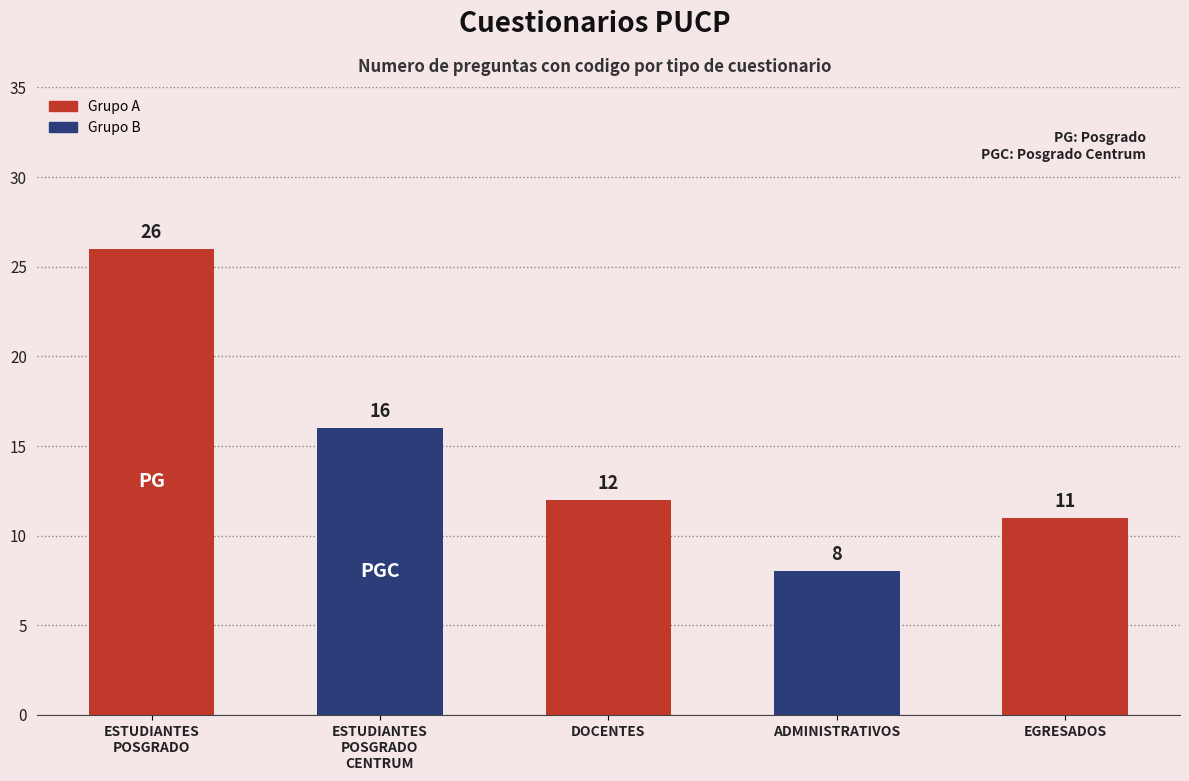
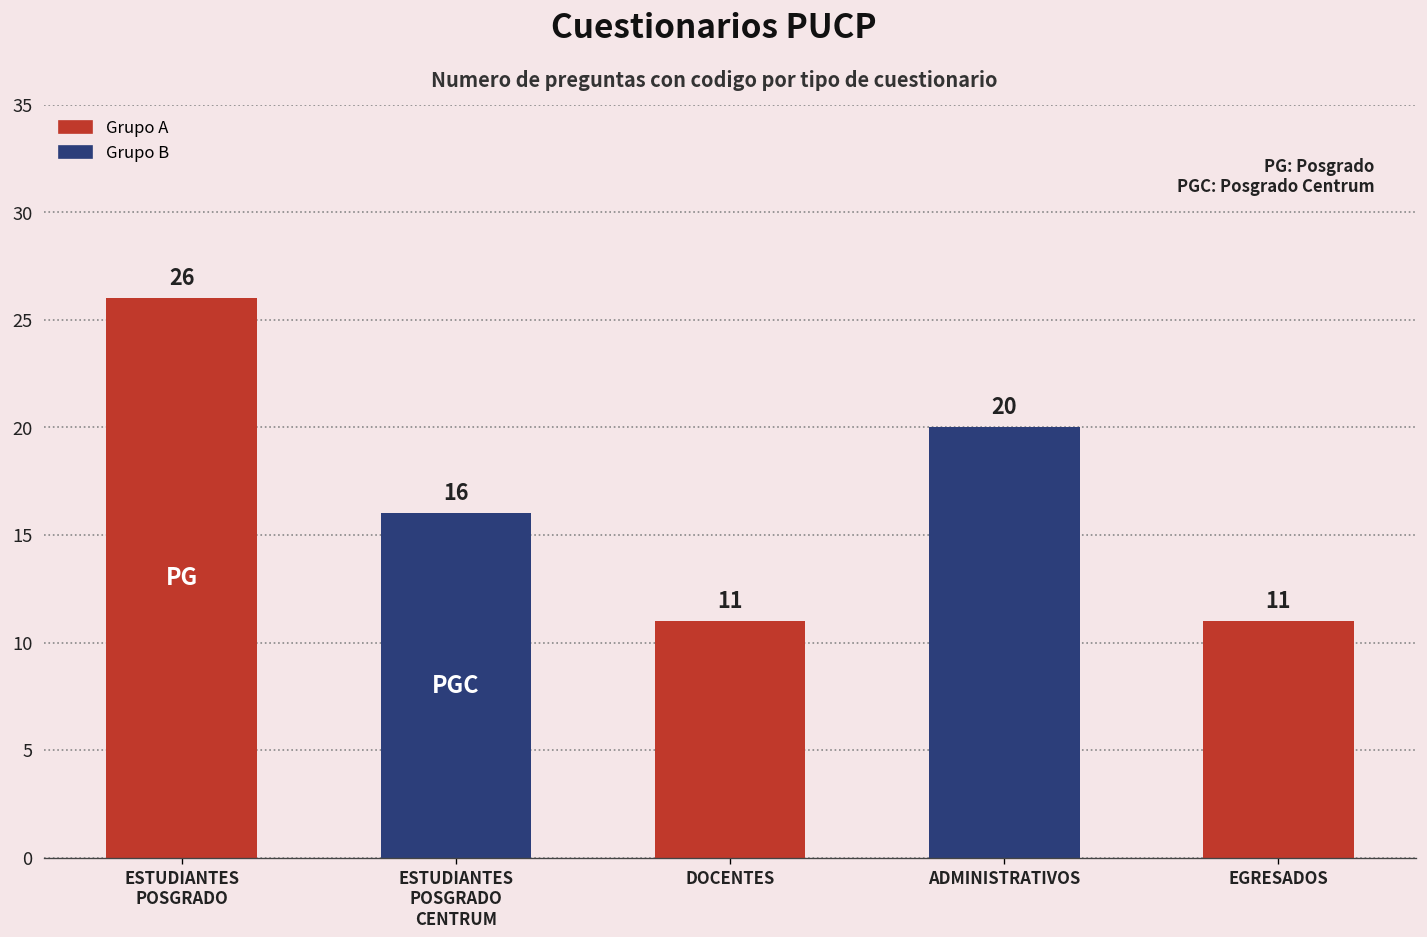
  {
    "ESTUDIANTES POSGRADO": 26,
    "ESTUDIANTES POSGRADO CENTRUM": 16,
-   "DOCENTES": 12,
-   "ADMINISTRATIVOS": 8,
+   "DOCENTES": 11,
+   "ADMINISTRATIVOS": 20,
    "EGRESADOS": 11
  }
